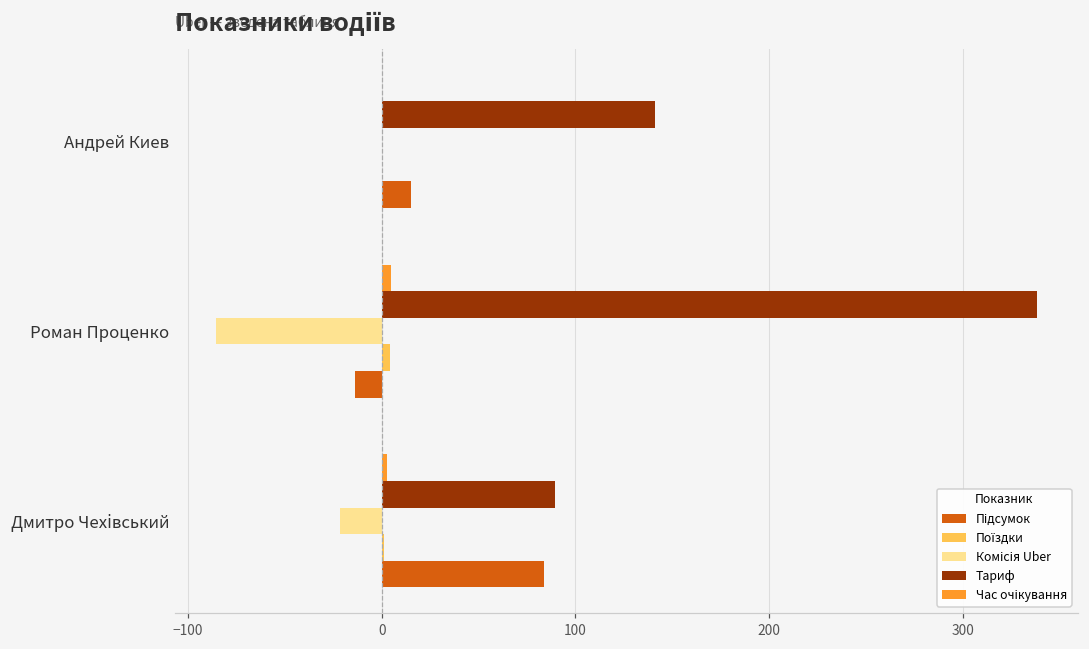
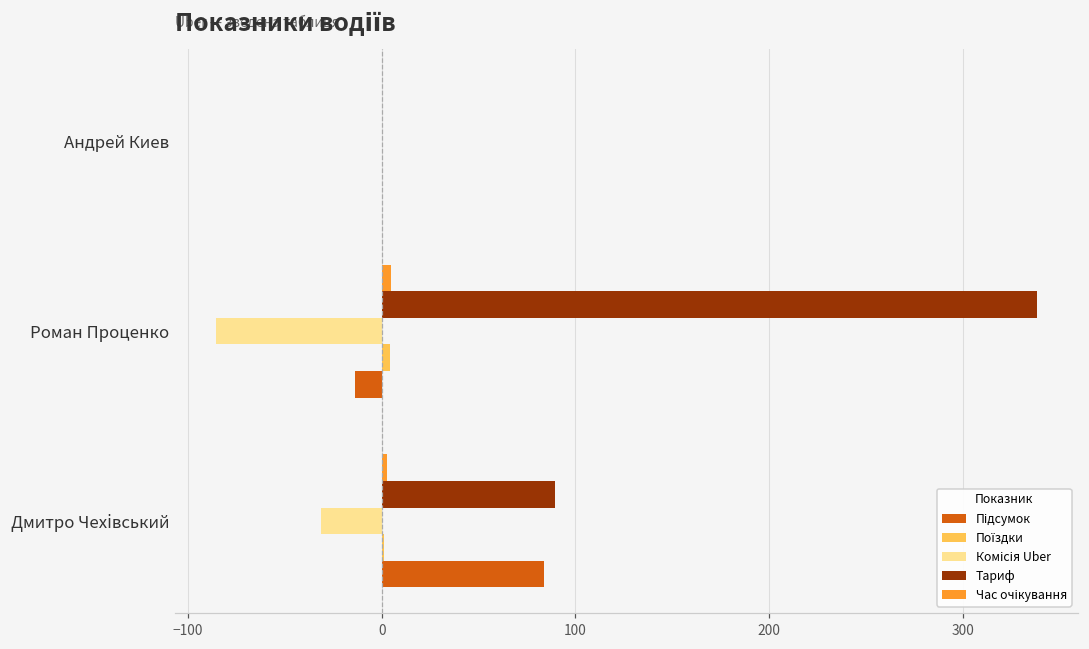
  {
    "Підсумок": {
-     "Андрей Киев": 15,
+     "Андрей Киев": 0,
      "Роман Проценко": -14,
      "Дмитро Чехівський": 84
    },
    "Комісія Uber": {
      "Андрей Киев": 0,
      "Роман Проценко": -86,
-     "Дмитро Чехівський": -22
+     "Дмитро Чехівський": -32
    },
    "Тариф": {
-     "Андрей Киев": 141,
+     "Андрей Киев": 0,
      "Роман Проценко": 338,
      "Дмитро Чехівський": 89
    }
  }
